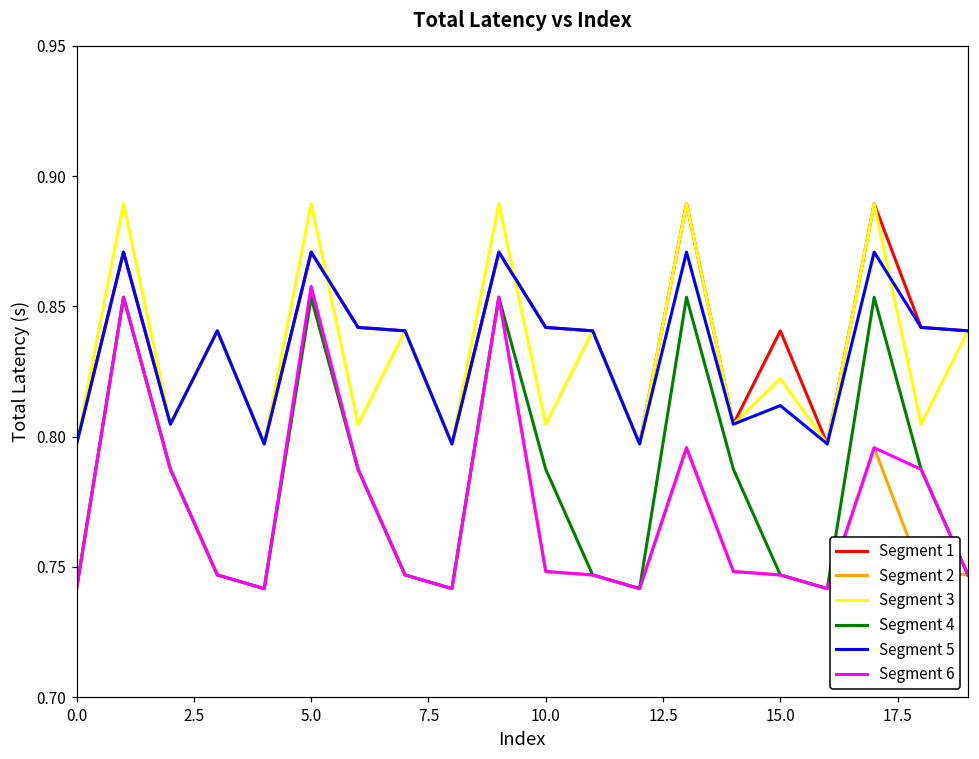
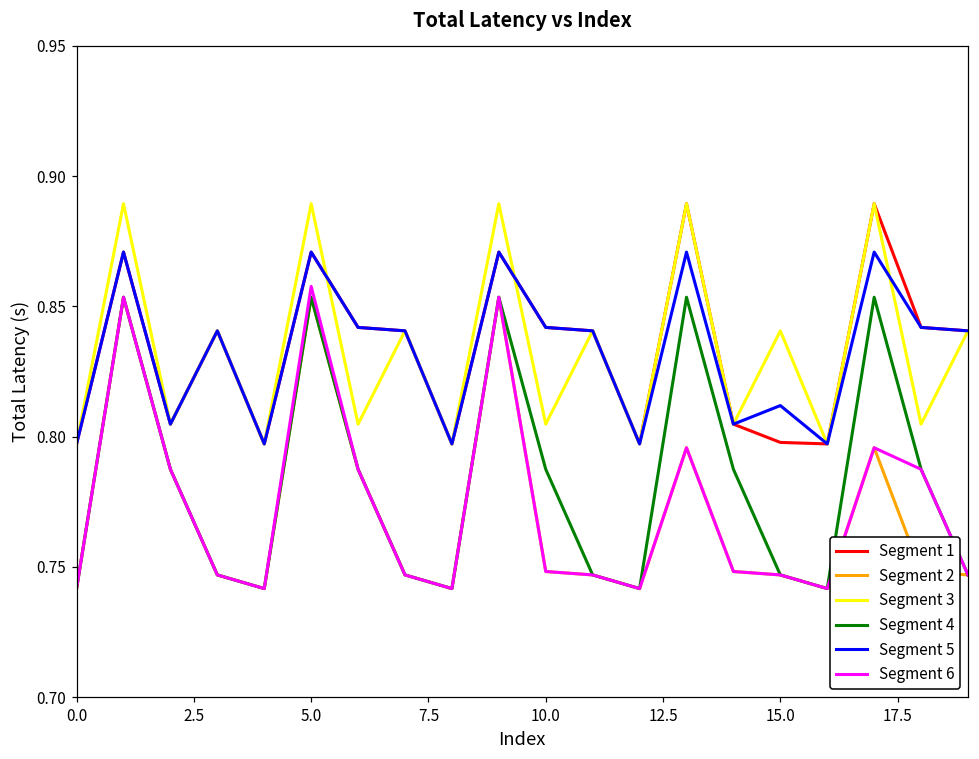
  {
    "Segment 1": {
-     "15.0": 0.841
+     "15.0": 0.798
    },
    "Segment 3": {
      "5.0": 0.889,
      "10.0": 0.805,
-     "15.0": 0.822
+     "15.0": 0.841
    },
    "Segment 4": {
      "10.0": 0.787
    },
    "Segment 5": {
      "15.0": 0.812
    },
    "Segment 6": {
      "5.0": 0.858
    }
  }
